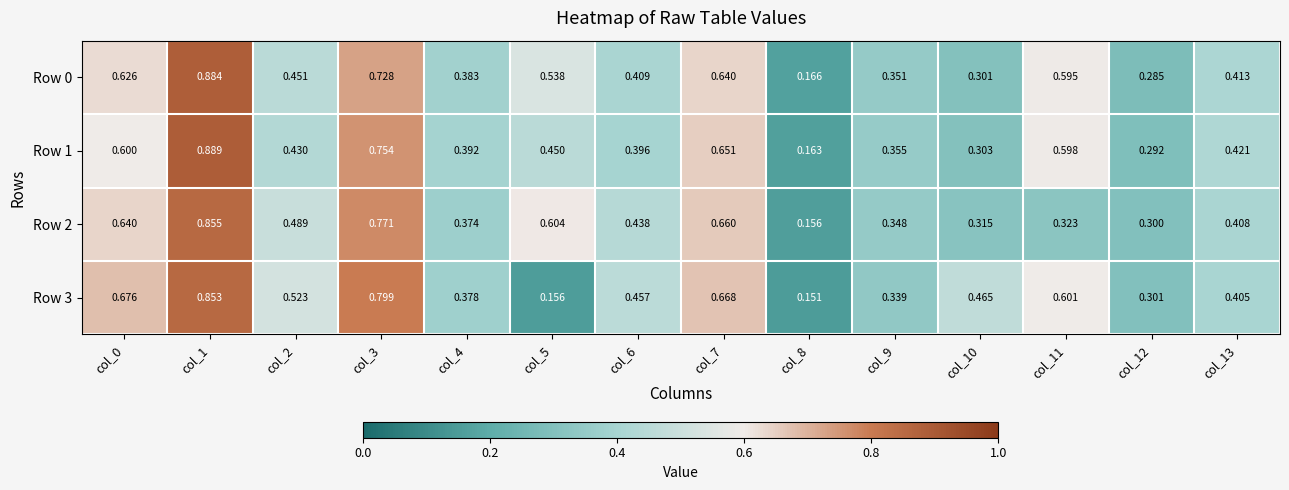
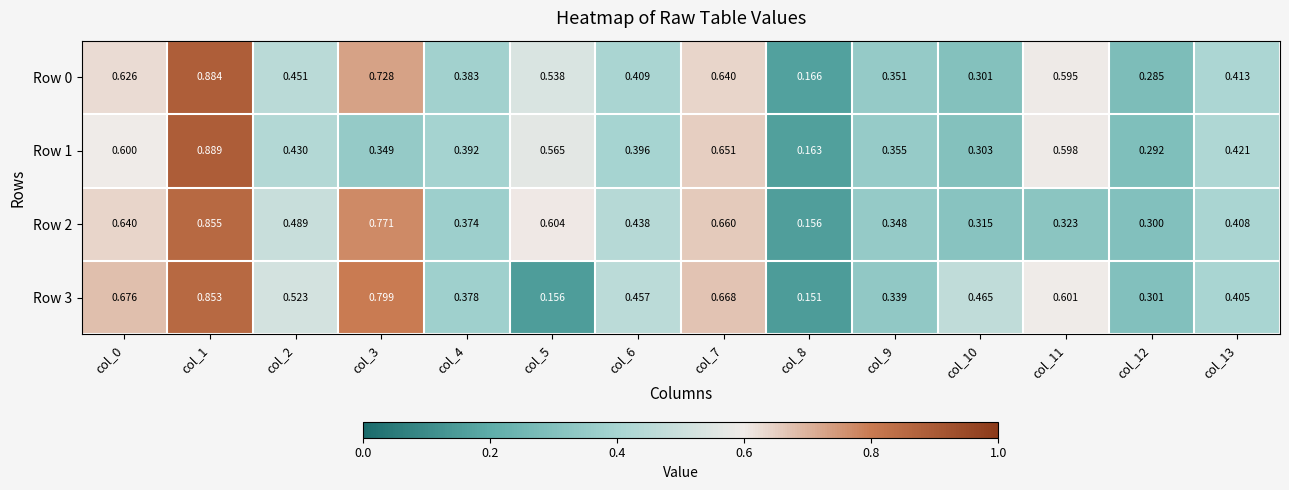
  {
    "Row 0": {
      "col_0": 0.626,
      "col_1": 0.884,
      "col_2": 0.451,
      "col_3": 0.728,
      "col_4": 0.383,
      "col_5": 0.538,
      "col_6": 0.409,
      "col_7": 0.640,
      "col_8": 0.166,
      "col_9": 0.351,
      "col_10": 0.301,
      "col_11": 0.595,
      "col_12": 0.285,
      "col_13": 0.413
    },
    "Row 1": {
      "col_0": 0.600,
      "col_1": 0.889,
      "col_2": 0.430,
-     "col_3": 0.754,
+     "col_3": 0.349,
      "col_4": 0.392,
-     "col_5": 0.450,
+     "col_5": 0.565,
      "col_6": 0.396,
      "col_7": 0.651,
      "col_8": 0.163,
      "col_9": 0.355,
      "col_10": 0.303,
      "col_11": 0.598,
      "col_12": 0.292,
      "col_13": 0.421
    },
    "Row 2": {
      "col_0": 0.640,
      "col_1": 0.855,
      "col_2": 0.489,
      "col_3": 0.771,
      "col_4": 0.374,
      "col_5": 0.604,
      "col_6": 0.438,
      "col_7": 0.660,
      "col_8": 0.156,
      "col_9": 0.348,
      "col_10": 0.315,
      "col_11": 0.323,
      "col_12": 0.300,
      "col_13": 0.408
    },
    "Row 3": {
      "col_0": 0.676,
      "col_1": 0.853,
      "col_2": 0.523,
      "col_3": 0.799,
      "col_4": 0.378,
      "col_5": 0.156,
      "col_6": 0.457,
      "col_7": 0.668,
      "col_8": 0.151,
      "col_9": 0.339,
      "col_10": 0.465,
      "col_11": 0.601,
      "col_12": 0.301,
      "col_13": 0.405
    }
  }
